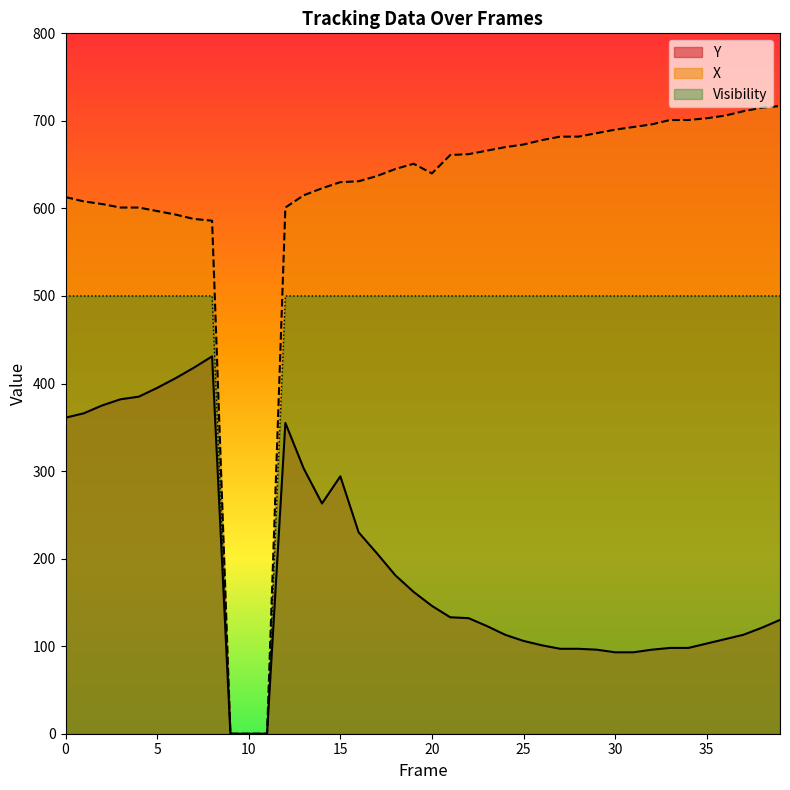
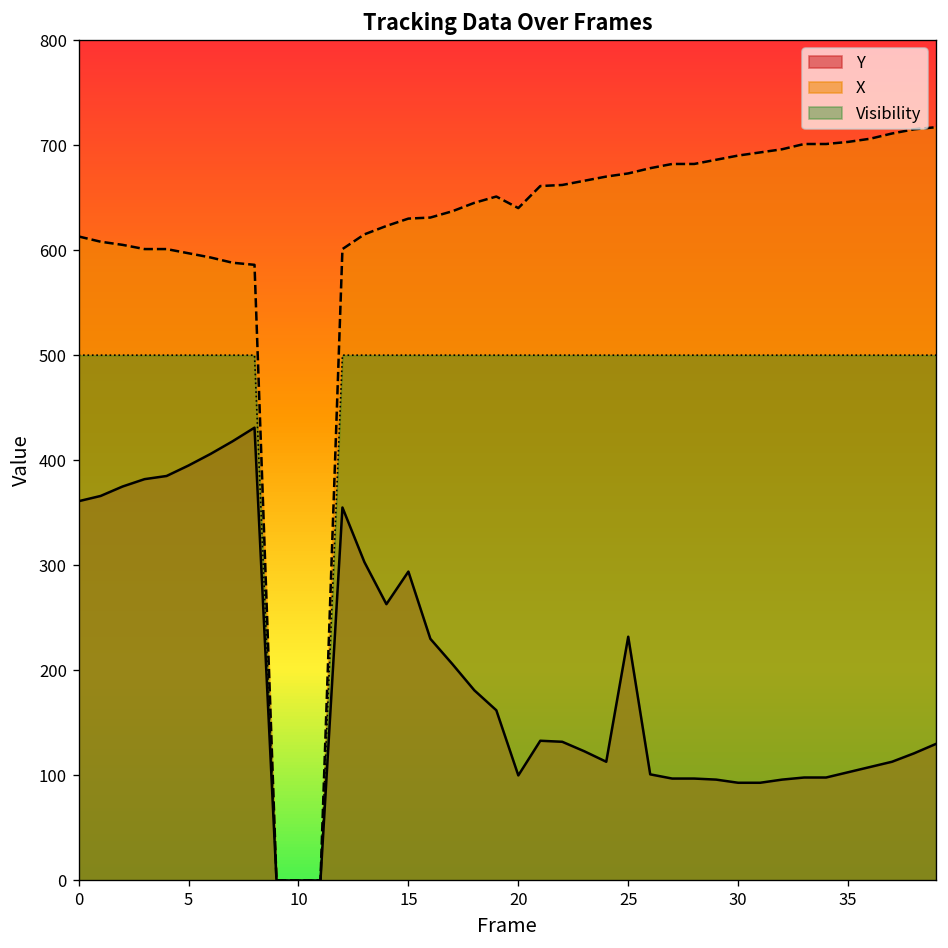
  {
    "Y": {
      "0": 360,
      "5": 400,
      "15": 290,
-     "20": 150,
-     "25": 110,
+     "20": 100,
+     "25": 230,
      "30": 90,
      "35": 100
    },
    "X": {
      "0": 610,
      "5": 600,
      "15": 630,
      "20": 640,
      "25": 670,
      "30": 690,
      "35": 700
    },
    "Visibility": {
      "0": 500,
      "5": 500,
      "15": 500,
      "20": 500,
      "25": 500,
      "30": 500,
      "35": 500
    }
  }
